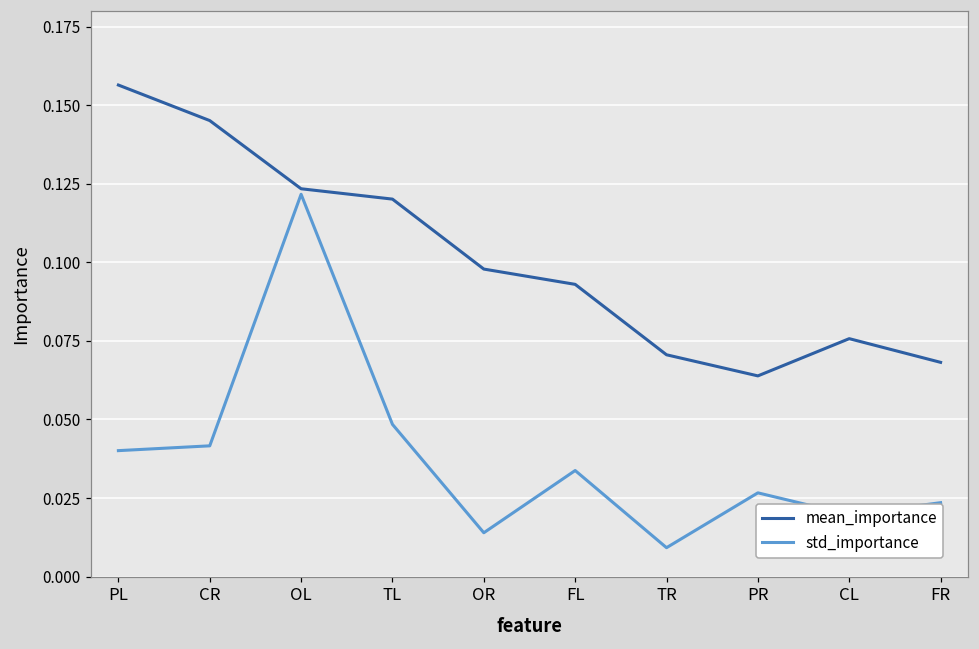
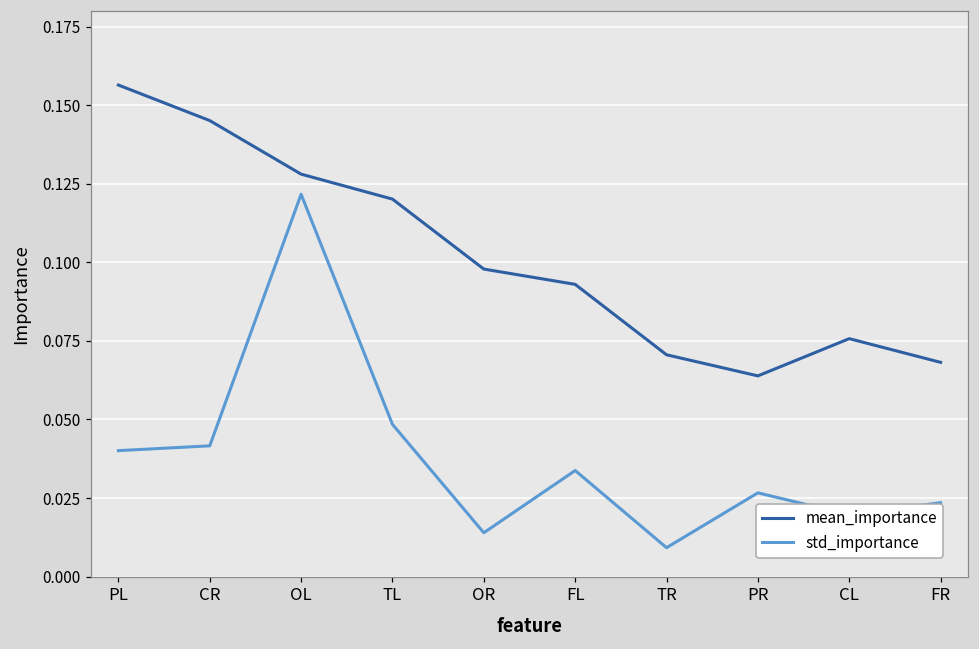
  {
    "mean_importance": {
      "PL": 0.156,
      "CR": 0.145,
-     "OL": 0.123,
+     "OL": 0.128,
      "TL": 0.120,
      "OR": 0.098,
      "FL": 0.093,
      "TR": 0.071,
      "PR": 0.064,
      "CL": 0.076,
      "FR": 0.068
    },
    "std_importance": {
      "PL": 0.040,
      "CR": 0.042,
      "OL": 0.122,
      "TL": 0.048,
      "OR": 0.014,
      "FL": 0.034,
      "TR": 0.009,
      "PR": 0.027,
      "FR": 0.024
    }
  }
